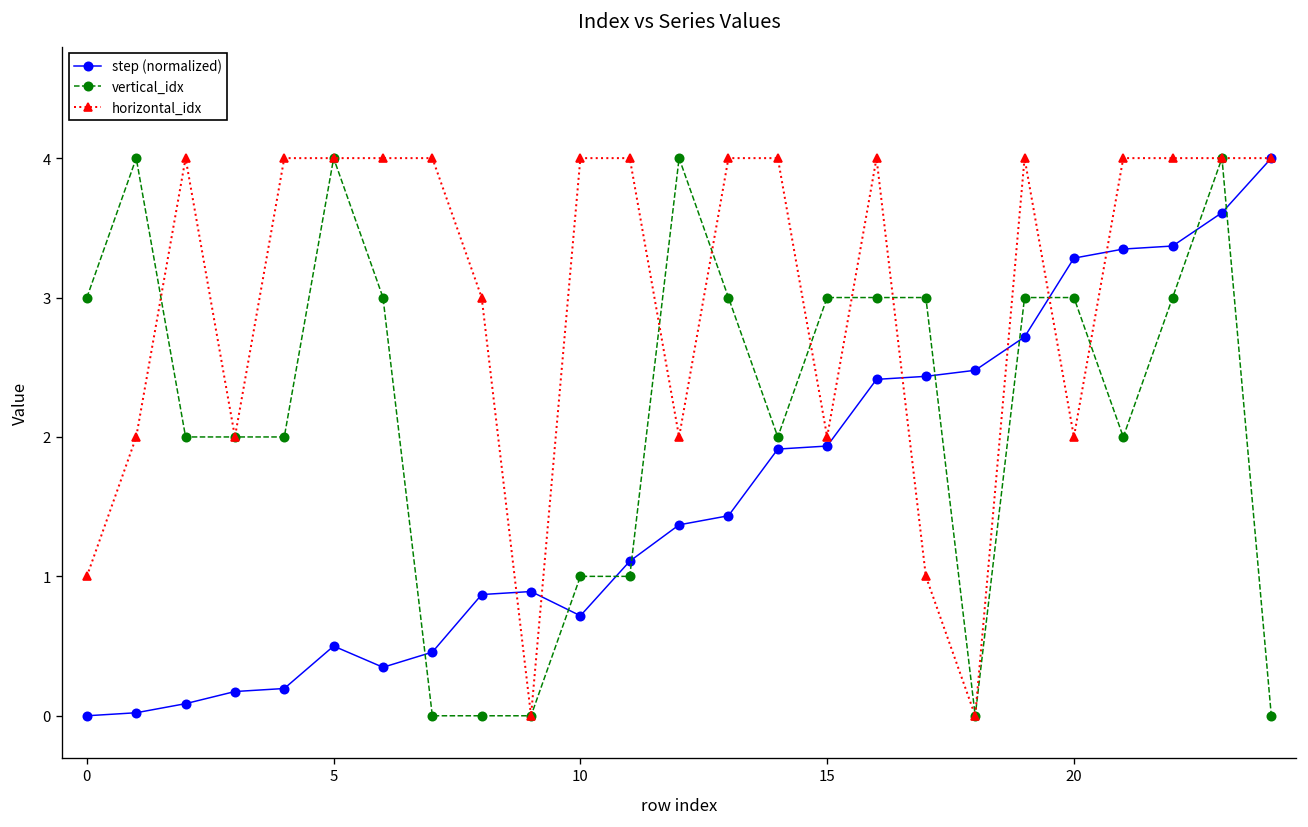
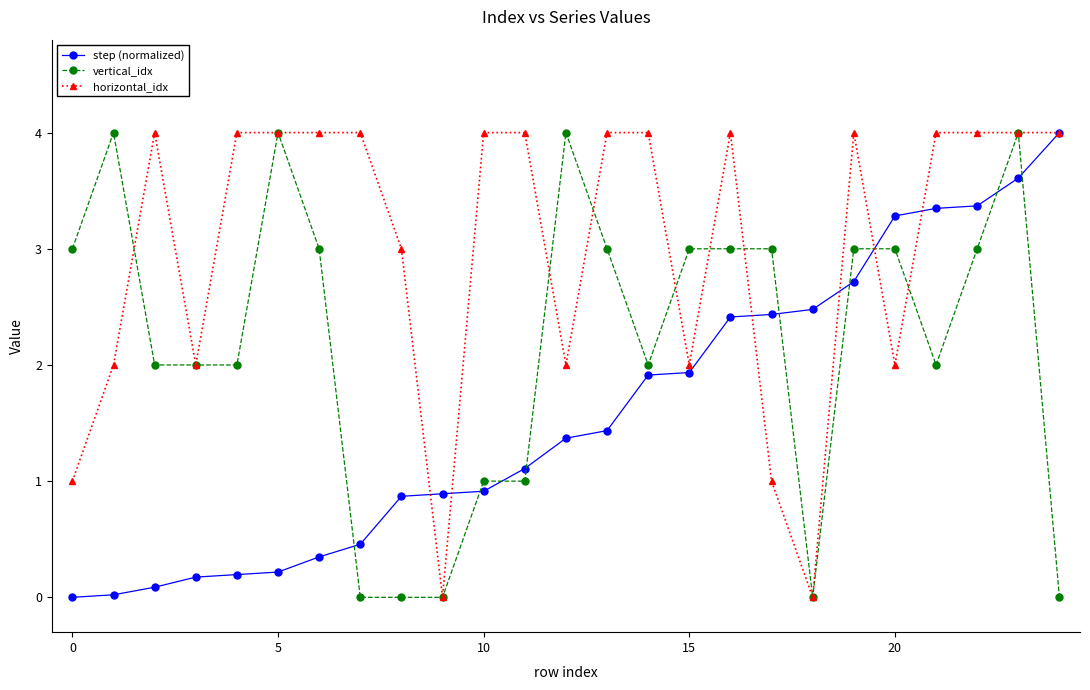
  {
    "step (normalized)": {
      "0": 0.00,
-     "5": 0.50,
-     "10": 0.72,
+     "5": 0.22,
+     "10": 0.91,
      "15": 1.93,
      "20": 3.28
    },
    "vertical_idx": {
      "0": 3.00,
      "10": 1.00,
      "15": 3.00,
      "20": 3.00
    },
    "horizontal_idx": {
      "0": 1.00,
      "10": 4.00,
      "15": 2.00,
      "20": 2.00
    }
  }
